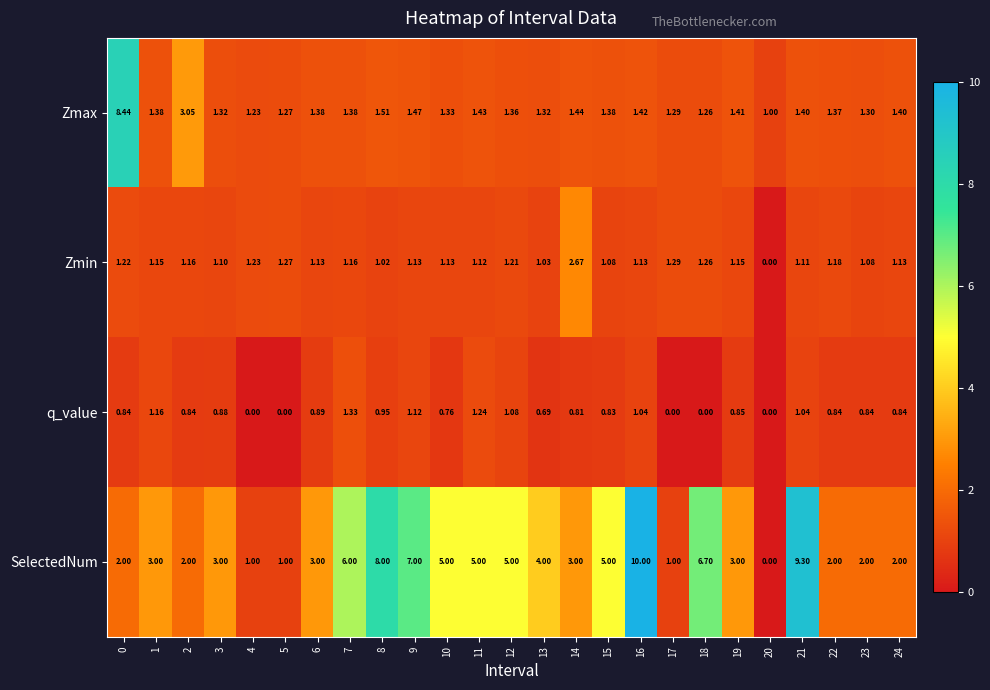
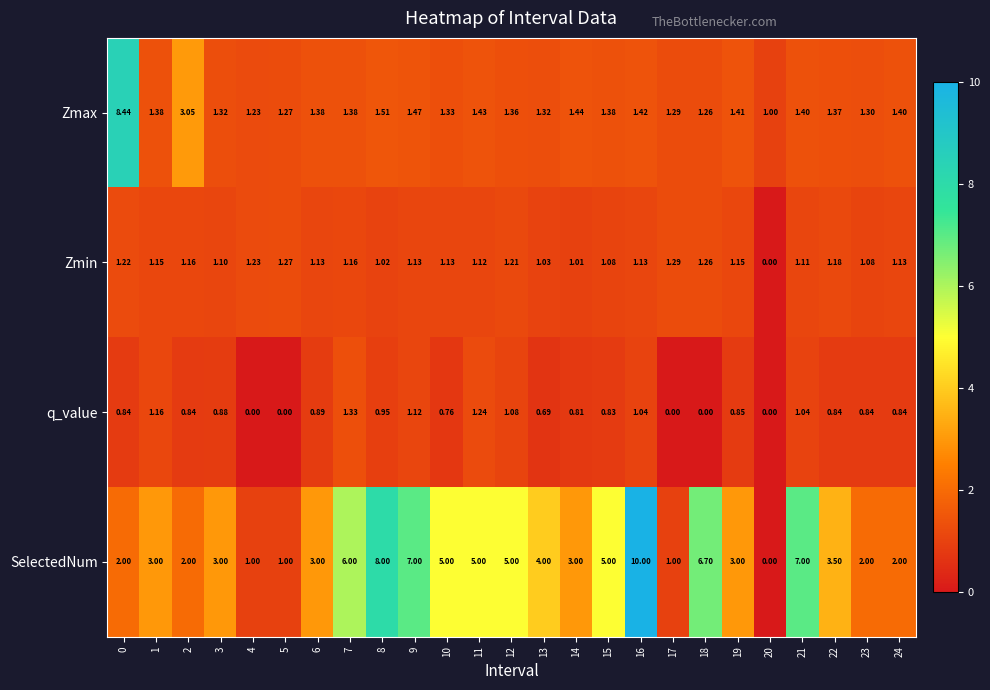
  {
    "Zmax": {
      "0": 8.44,
      "1": 1.38,
      "2": 3.05,
      "3": 1.32,
      "4": 1.23,
      "5": 1.27,
      "6": 1.38,
      "7": 1.38,
      "8": 1.51,
      "9": 1.47,
      "10": 1.33,
      "11": 1.43,
      "12": 1.36,
      "13": 1.32,
      "14": 1.44,
      "15": 1.38,
      "16": 1.42,
      "17": 1.29,
      "18": 1.26,
      "19": 1.41,
      "20": 1.00,
      "21": 1.40,
      "22": 1.37,
      "23": 1.30,
      "24": 1.40
    },
    "Zmin": {
      "0": 1.22,
      "1": 1.15,
      "2": 1.16,
      "3": 1.10,
      "4": 1.23,
      "5": 1.27,
      "6": 1.13,
      "7": 1.16,
      "8": 1.02,
      "9": 1.13,
      "10": 1.13,
      "11": 1.12,
      "12": 1.21,
      "13": 1.03,
-     "14": 2.67,
+     "14": 1.01,
      "15": 1.08,
      "16": 1.13,
      "17": 1.29,
      "18": 1.26,
      "19": 1.15,
      "20": 0.00,
      "21": 1.11,
      "22": 1.18,
      "23": 1.08,
      "24": 1.13
    },
    "q_value": {
      "0": 0.84,
      "1": 1.16,
      "2": 0.84,
      "3": 0.88,
      "4": 0.00,
      "5": 0.00,
      "6": 0.89,
      "7": 1.33,
      "8": 0.95,
      "9": 1.12,
      "10": 0.76,
      "11": 1.24,
      "12": 1.08,
      "13": 0.69,
      "14": 0.81,
      "15": 0.83,
      "16": 1.04,
      "17": 0.00,
      "18": 0.00,
      "19": 0.85,
      "20": 0.00,
      "21": 1.04,
      "22": 0.84,
      "23": 0.84,
      "24": 0.84
    },
    "SelectedNum": {
      "0": 2.00,
      "1": 3.00,
      "2": 2.00,
      "3": 3.00,
      "4": 1.00,
      "5": 1.00,
      "6": 3.00,
      "7": 6.00,
      "8": 8.00,
      "9": 7.00,
      "10": 5.00,
      "11": 5.00,
      "12": 5.00,
      "13": 4.00,
      "14": 3.00,
      "15": 5.00,
      "16": 10.00,
      "17": 1.00,
      "18": 6.70,
      "19": 3.00,
      "20": 0.00,
-     "21": 9.30,
-     "22": 2.00,
+     "21": 7.00,
+     "22": 3.50,
      "23": 2.00,
      "24": 2.00
    }
  }
